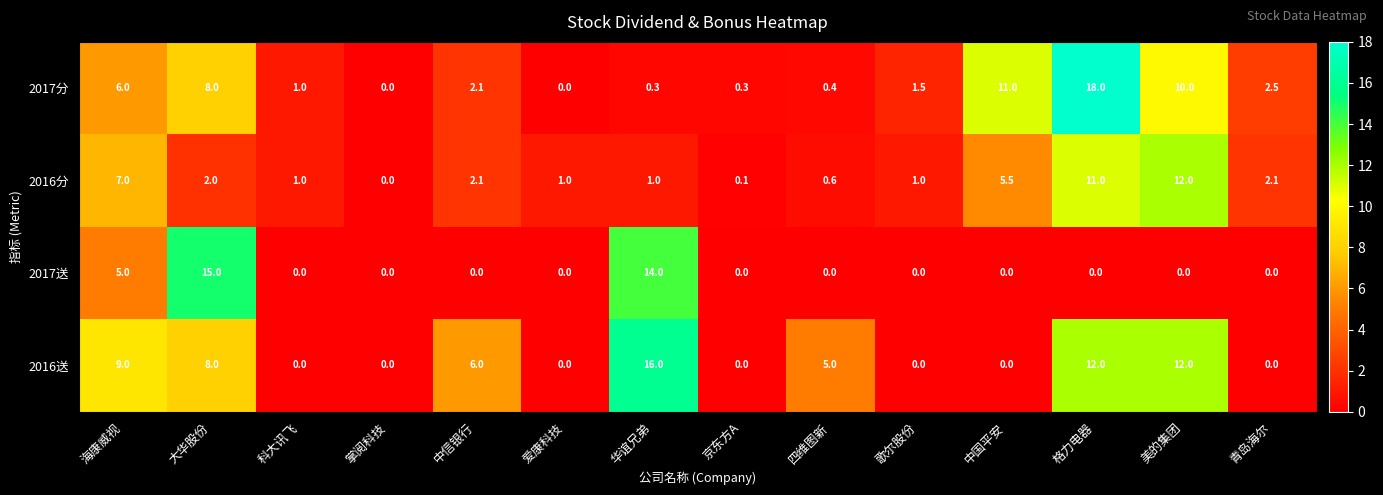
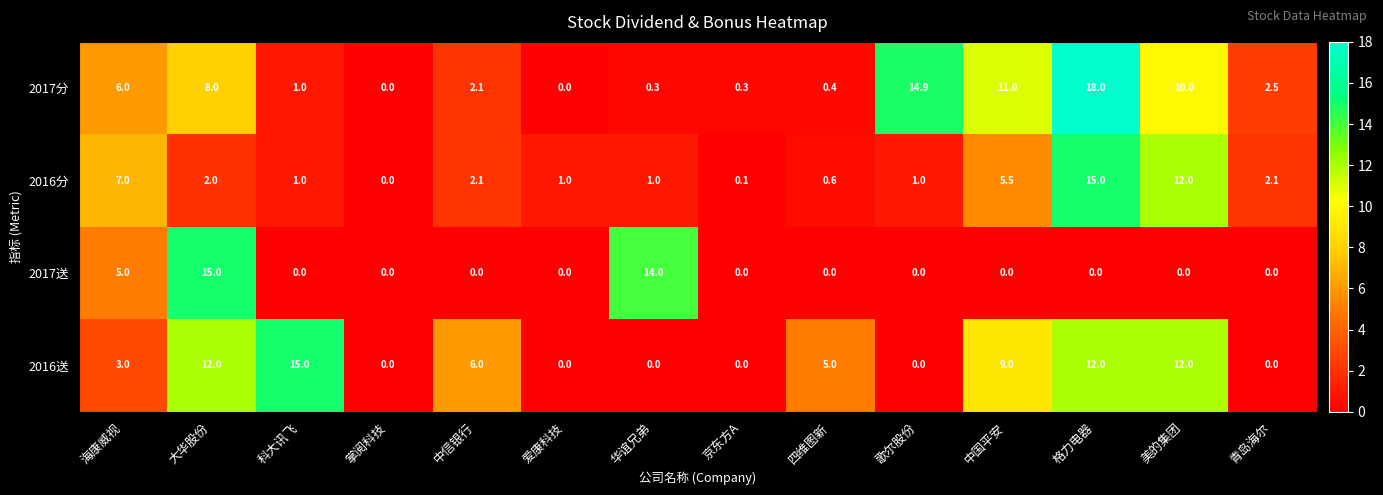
  {
    "2017分": {
      "海康威视": 6.0,
      "大华股份": 8.0,
      "科大讯飞": 1.0,
      "掌阅科技": 0.0,
      "中信银行": 2.1,
      "爱康科技": 0.0,
      "华谊兄弟": 0.3,
      "京东方A": 0.3,
      "四维图新": 0.4,
-     "歌尔股份": 1.5,
+     "歌尔股份": 14.9,
      "中国平安": 11.0,
      "格力电器": 18.0,
      "美的集团": 10.0,
      "青岛海尔": 2.5
    },
    "2016分": {
      "海康威视": 7.0,
      "大华股份": 2.0,
      "科大讯飞": 1.0,
      "掌阅科技": 0.0,
      "中信银行": 2.1,
      "爱康科技": 1.0,
      "华谊兄弟": 1.0,
      "京东方A": 0.1,
      "四维图新": 0.6,
      "歌尔股份": 1.0,
      "中国平安": 5.5,
-     "格力电器": 11.0,
+     "格力电器": 15.0,
      "美的集团": 12.0,
      "青岛海尔": 2.1
    },
    "2017送": {
      "海康威视": 5.0,
      "大华股份": 15.0,
      "科大讯飞": 0.0,
      "掌阅科技": 0.0,
      "中信银行": 0.0,
      "爱康科技": 0.0,
      "华谊兄弟": 14.0,
      "京东方A": 0.0,
      "四维图新": 0.0,
      "歌尔股份": 0.0,
      "中国平安": 0.0,
      "格力电器": 0.0,
      "美的集团": 0.0,
      "青岛海尔": 0.0
    },
    "2016送": {
-     "海康威视": 9.0,
-     "大华股份": 8.0,
-     "科大讯飞": 0.0,
+     "海康威视": 3.0,
+     "大华股份": 12.0,
+     "科大讯飞": 15.0,
      "掌阅科技": 0.0,
      "中信银行": 6.0,
      "爱康科技": 0.0,
-     "华谊兄弟": 16.0,
+     "华谊兄弟": 0.0,
      "京东方A": 0.0,
      "四维图新": 5.0,
      "歌尔股份": 0.0,
-     "中国平安": 0.0,
+     "中国平安": 9.0,
      "格力电器": 12.0,
      "美的集团": 12.0,
      "青岛海尔": 0.0
    }
  }
